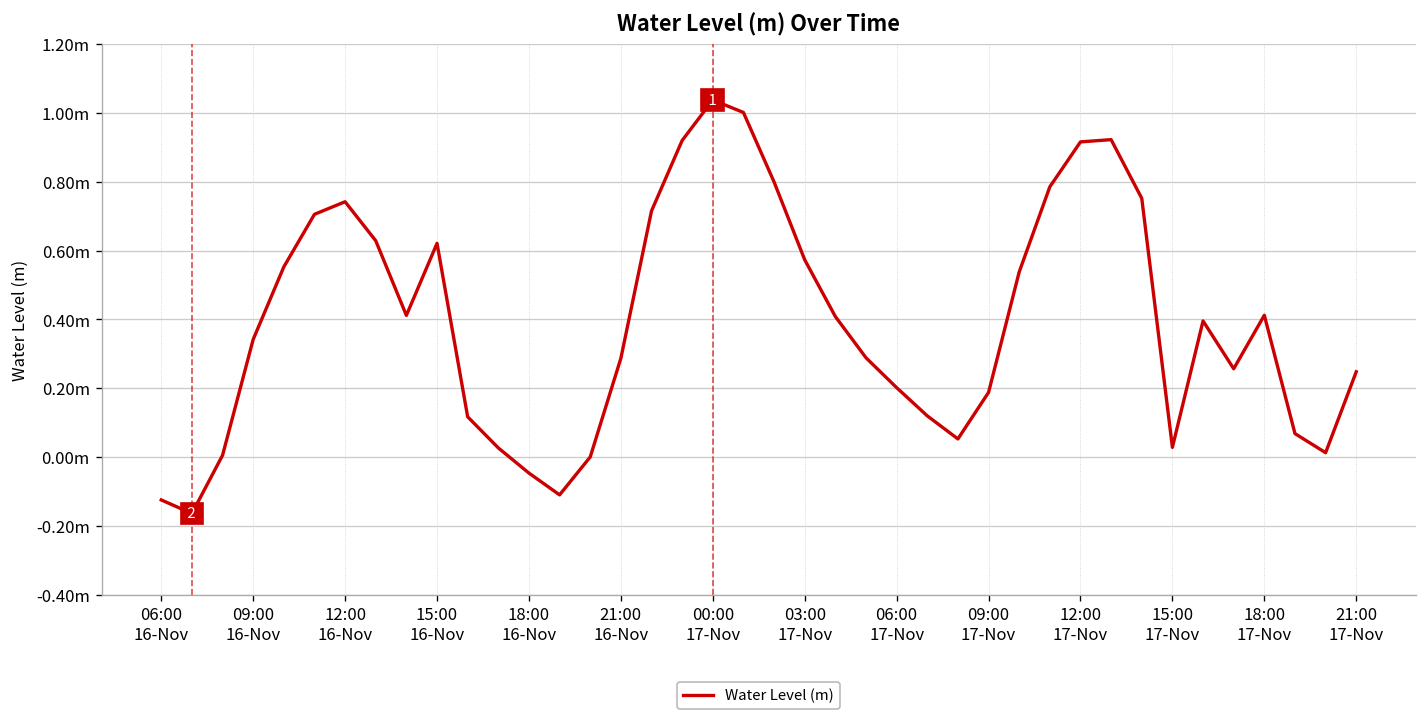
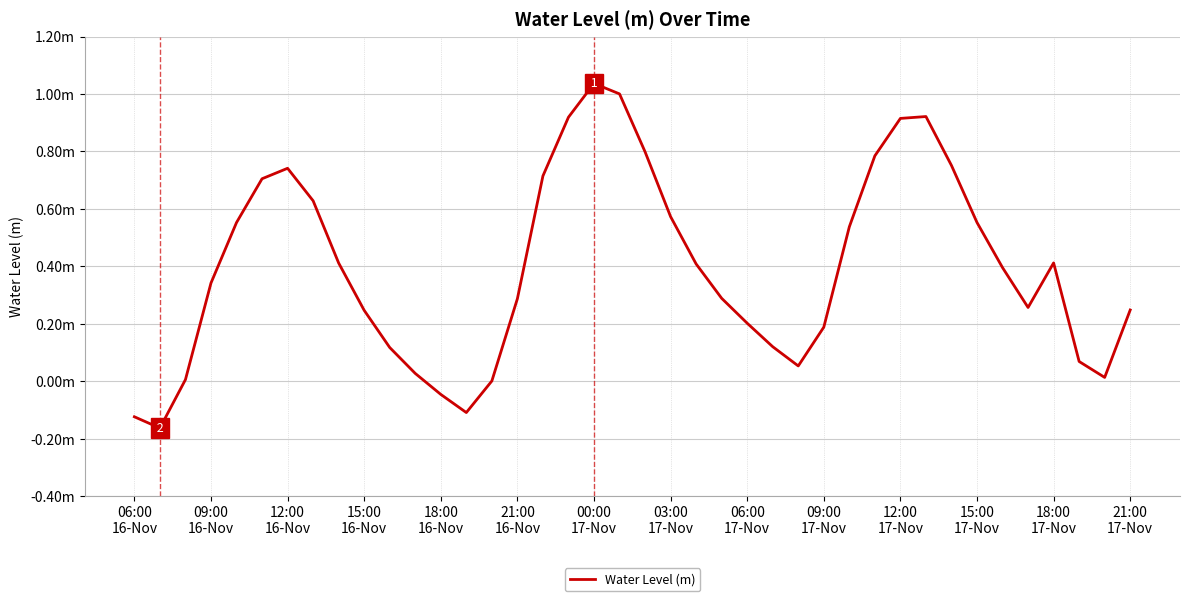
  {
    "06:00 16-Nov": "-0.12m",
    "09:00 16-Nov": "0.34m",
    "12:00 16-Nov": "0.74m",
-   "15:00 16-Nov": "0.62m",
+   "15:00 16-Nov": "0.25m",
    "18:00 16-Nov": "-0.05m",
    "21:00 16-Nov": "0.29m",
    "03:00 17-Nov": "0.57m",
    "06:00 17-Nov": "0.20m",
    "09:00 17-Nov": "0.19m",
    "12:00 17-Nov": "0.92m",
-   "15:00 17-Nov": "0.03m",
+   "15:00 17-Nov": "0.55m",
    "18:00 17-Nov": "0.41m",
    "21:00 17-Nov": "0.25m"
  }
